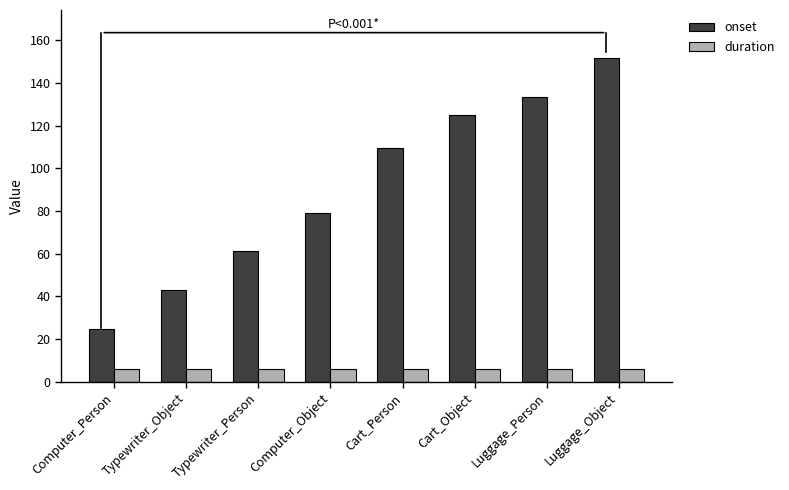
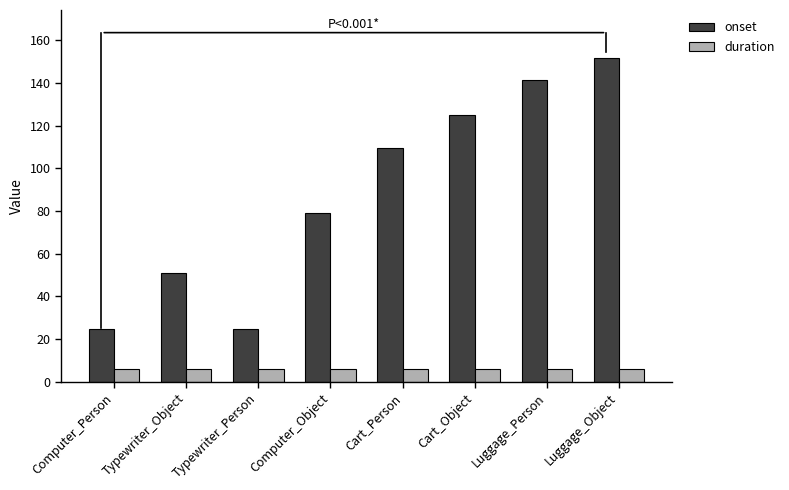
  {
    "onset": {
      "Computer_Person": 25,
-     "Typewriter_Object": 43,
-     "Typewriter_Person": 61,
+     "Typewriter_Object": 51,
+     "Typewriter_Person": 25,
      "Computer_Object": 79,
      "Cart_Person": 110,
      "Cart_Object": 125,
-     "Luggage_Person": 133,
+     "Luggage_Person": 141,
      "Luggage_Object": 152
    },
    "duration": {
      "Computer_Person": 6,
      "Typewriter_Object": 6,
      "Typewriter_Person": 6,
      "Computer_Object": 6,
      "Cart_Person": 6,
      "Cart_Object": 6,
      "Luggage_Person": 6,
      "Luggage_Object": 6
    }
  }
